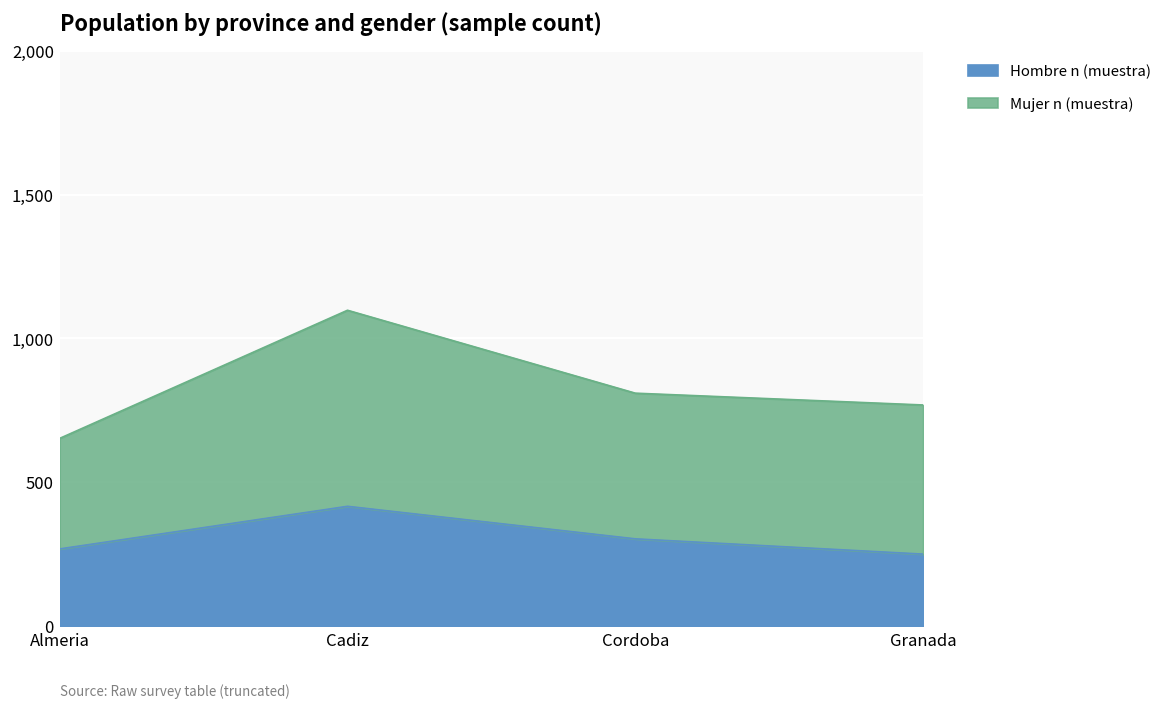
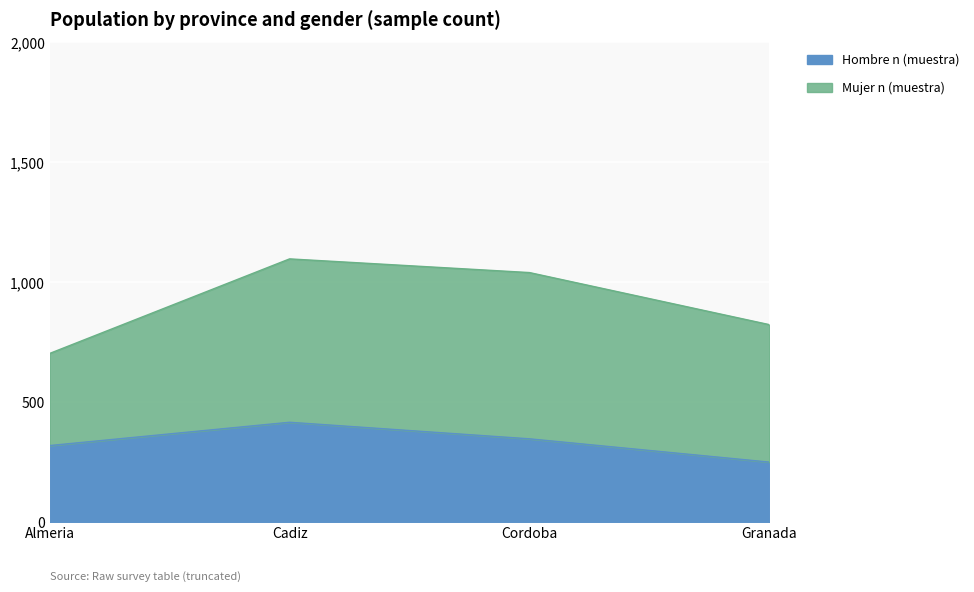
  {
    "Hombre n (muestra)": {
-     "Almeria": 270,
+     "Almeria": 320,
      "Cadiz": 420,
-     "Cordoba": 300,
+     "Cordoba": 350,
      "Granada": 250
    },
    "Mujer n (muestra)": {
      "Almeria": 380,
      "Cadiz": 680,
-     "Cordoba": 510,
-     "Granada": 520
+     "Cordoba": 690,
+     "Granada": 570
    }
  }
